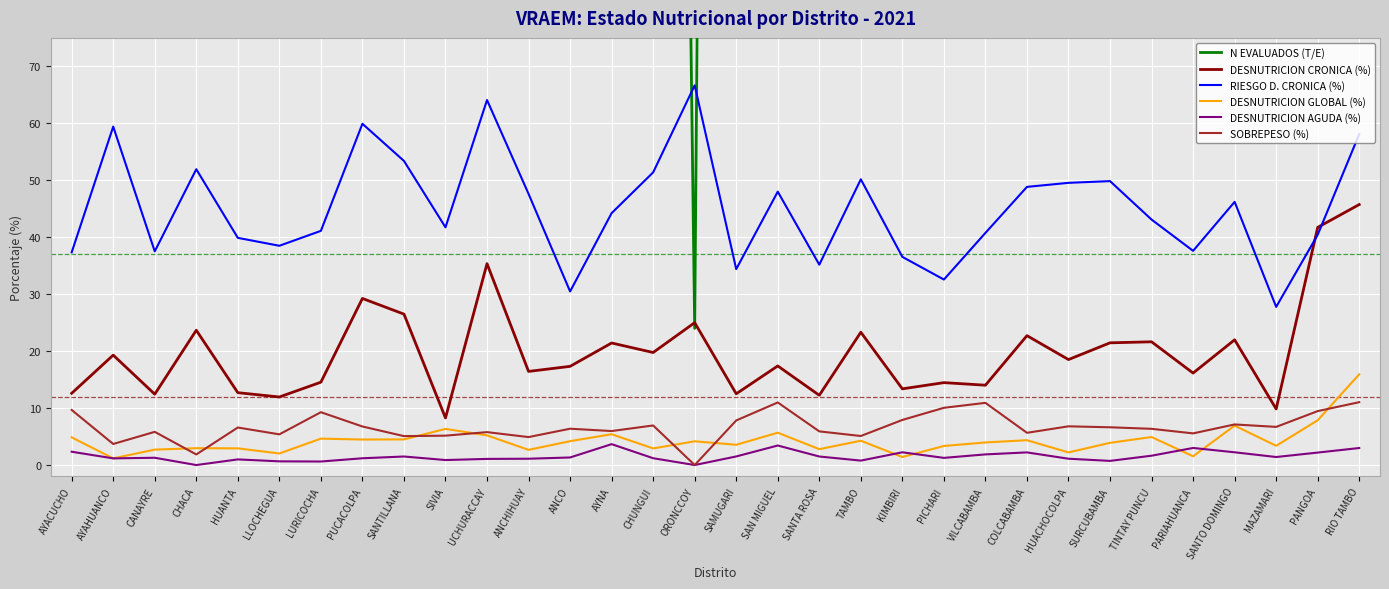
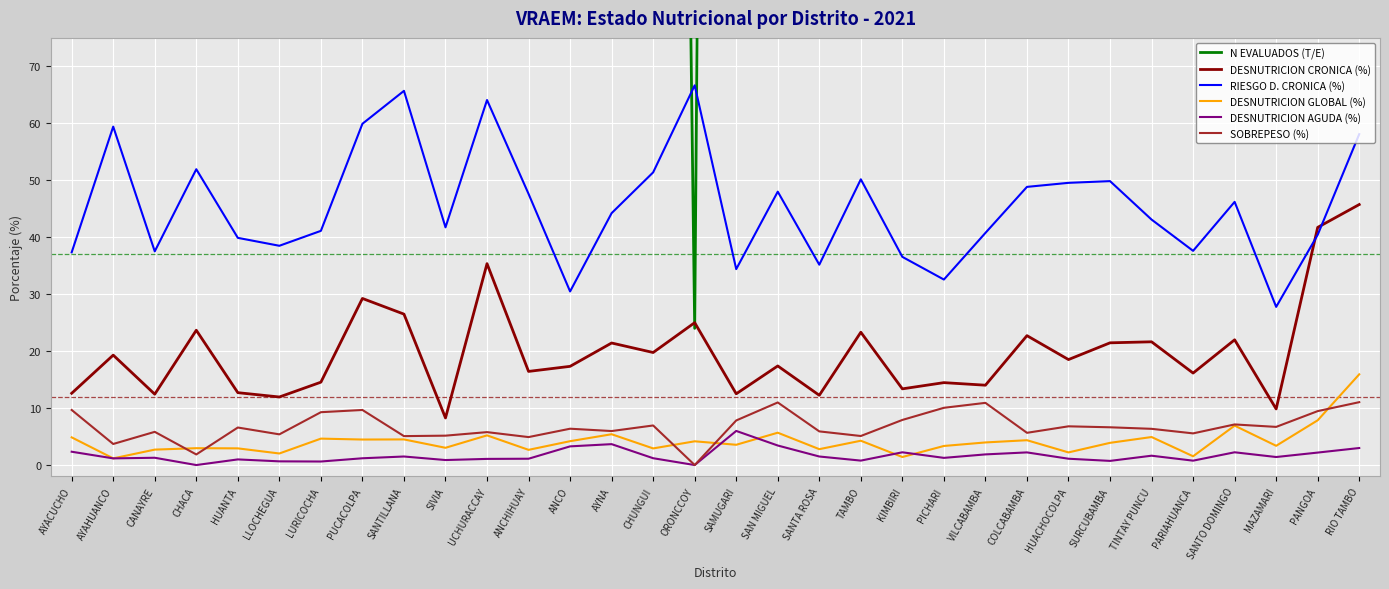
  {
    "N EVALUADOS (T/E)": {
      "ORONCCOY": 24
    },
    "DESNUTRICION CRONICA (%)": {
      "AYACUCHO": 13,
      "AYAHUANCO": 19,
      "CANAYRE": 12,
      "CHACA": 24,
      "HUANTA": 13,
      "LLOCHEGUA": 12,
      "LURICOCHA": 15,
      "PUCACOLPA": 29,
      "SANTILLANA": 27,
      "SIVIA": 8,
      "UCHURACCAY": 35,
      "ANCHIHUAY": 16,
      "ANCO": 17,
      "AYNA": 21,
      "CHUNGUI": 20,
      "ORONCCOY": 25,
      "SAMUGARI": 13,
      "SAN MIGUEL": 17,
      "SANTA ROSA": 12,
      "TAMBO": 23,
      "KIMBIRI": 13,
      "PICHARI": 14,
      "VILCABAMBA": 14,
      "COLCABAMBA": 23,
      "HUACHOCOLPA": 19,
      "SURCUBAMBA": 21,
      "TINTAY PUNCU": 22,
      "PARIAHUANCA": 16,
      "SANTO DOMINGO": 22,
      "MAZAMARI": 10,
      "PANGOA": 42,
      "RIO TAMBO": 46
    },
    "RIESGO D. CRONICA (%)": {
      "AYACUCHO": 37,
      "AYAHUANCO": 59,
      "CANAYRE": 38,
      "CHACA": 52,
      "HUANTA": 40,
      "LLOCHEGUA": 39,
      "LURICOCHA": 41,
      "PUCACOLPA": 60,
-     "SANTILLANA": 53,
+     "SANTILLANA": 66,
      "SIVIA": 42,
      "UCHURACCAY": 64,
      "ANCHIHUAY": 48,
      "ANCO": 30,
      "AYNA": 44,
      "CHUNGUI": 51,
      "ORONCCOY": 67,
      "SAMUGARI": 34,
      "SAN MIGUEL": 48,
      "SANTA ROSA": 35,
      "TAMBO": 50,
      "KIMBIRI": 37,
      "PICHARI": 33,
      "VILCABAMBA": 41,
      "COLCABAMBA": 49,
      "HUACHOCOLPA": 50,
      "SURCUBAMBA": 50,
      "TINTAY PUNCU": 43,
      "PARIAHUANCA": 38,
      "SANTO DOMINGO": 46,
      "MAZAMARI": 28,
      "PANGOA": 40
    },
    "DESNUTRICION GLOBAL (%)": {
      "AYACUCHO": 5,
      "CANAYRE": 3,
      "CHACA": 3,
      "HUANTA": 3,
      "LLOCHEGUA": 2,
      "LURICOCHA": 5,
      "PUCACOLPA": 4,
      "SANTILLANA": 5,
-     "SIVIA": 6,
+     "SIVIA": 3,
      "UCHURACCAY": 5,
      "ANCHIHUAY": 3,
      "ANCO": 4,
      "AYNA": 5,
      "CHUNGUI": 3,
      "ORONCCOY": 4,
      "SAMUGARI": 4,
      "SAN MIGUEL": 6,
      "SANTA ROSA": 3,
      "TAMBO": 4,
      "KIMBIRI": 1,
      "PICHARI": 3,
      "VILCABAMBA": 4,
      "COLCABAMBA": 4,
      "HUACHOCOLPA": 2,
      "SURCUBAMBA": 4,
      "TINTAY PUNCU": 5,
      "PARIAHUANCA": 2,
      "MAZAMARI": 3,
      "PANGOA": 8,
      "RIO TAMBO": 16
    },
    "DESNUTRICION AGUDA (%)": {
      "AYACUCHO": 2,
      "CANAYRE": 1,
      "CHACA": 0,
      "HUANTA": 1,
      "LLOCHEGUA": 1,
      "LURICOCHA": 1,
      "PUCACOLPA": 1,
      "SANTILLANA": 2,
      "SIVIA": 1,
      "UCHURACCAY": 1,
      "ANCHIHUAY": 1,
-     "ANCO": 1,
+     "ANCO": 3,
      "AYNA": 4,
      "CHUNGUI": 1,
-     "SAMUGARI": 2,
+     "SAMUGARI": 6,
      "SAN MIGUEL": 3,
      "SANTA ROSA": 2,
      "TAMBO": 1,
      "KIMBIRI": 2,
      "PICHARI": 1,
      "VILCABAMBA": 2,
      "COLCABAMBA": 2,
      "HUACHOCOLPA": 1,
      "SURCUBAMBA": 1,
      "TINTAY PUNCU": 2,
-     "PARIAHUANCA": 3,
+     "PARIAHUANCA": 1,
      "SANTO DOMINGO": 2,
      "MAZAMARI": 1,
      "PANGOA": 2,
      "RIO TAMBO": 3
    },
    "SOBREPESO (%)": {
      "AYACUCHO": 10,
      "AYAHUANCO": 4,
      "CANAYRE": 6,
      "CHACA": 2,
      "HUANTA": 7,
      "LLOCHEGUA": 5,
      "LURICOCHA": 9,
-     "PUCACOLPA": 7,
+     "PUCACOLPA": 10,
      "SANTILLANA": 5,
      "SIVIA": 5,
      "UCHURACCAY": 6,
      "ANCHIHUAY": 5,
      "ANCO": 6,
      "AYNA": 6,
      "CHUNGUI": 7,
      "SAMUGARI": 8,
      "SAN MIGUEL": 11,
      "SANTA ROSA": 6,
      "TAMBO": 5,
      "KIMBIRI": 8,
      "PICHARI": 10,
      "VILCABAMBA": 11,
      "COLCABAMBA": 6,
      "HUACHOCOLPA": 7,
      "SURCUBAMBA": 7,
      "TINTAY PUNCU": 6,
      "PARIAHUANCA": 6,
      "MAZAMARI": 7,
      "PANGOA": 9,
      "RIO TAMBO": 11
    }
  }
